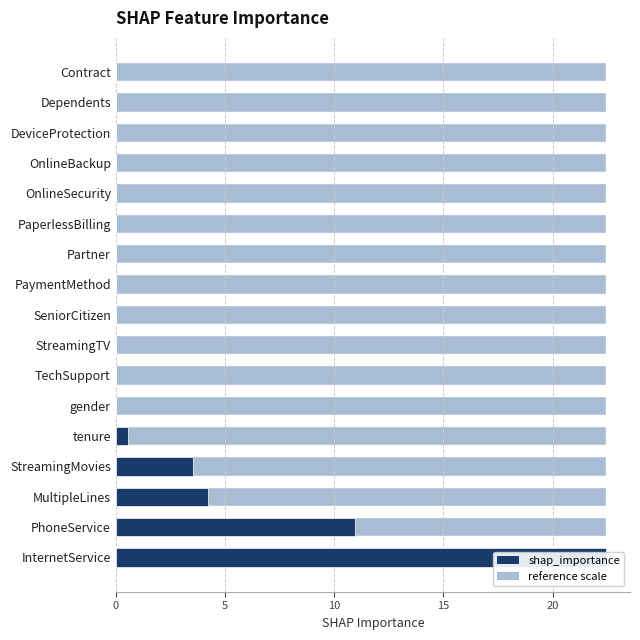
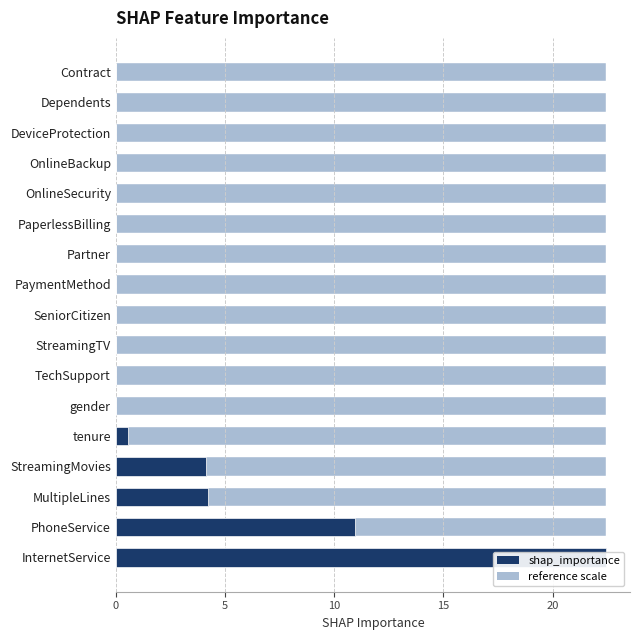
  {
    "shap_importance": {
      "Contract": 0.0,
      "Dependents": 0.0,
      "DeviceProtection": 0.0,
      "OnlineBackup": 0.0,
      "OnlineSecurity": 0.0,
      "PaperlessBilling": 0.0,
      "Partner": 0.0,
      "PaymentMethod": 0.0,
      "SeniorCitizen": 0.0,
      "StreamingTV": 0.0,
      "TechSupport": 0.0,
      "gender": 0.0,
-     "StreamingMovies": 3.6
+     "StreamingMovies": 4.2
    }
  }
